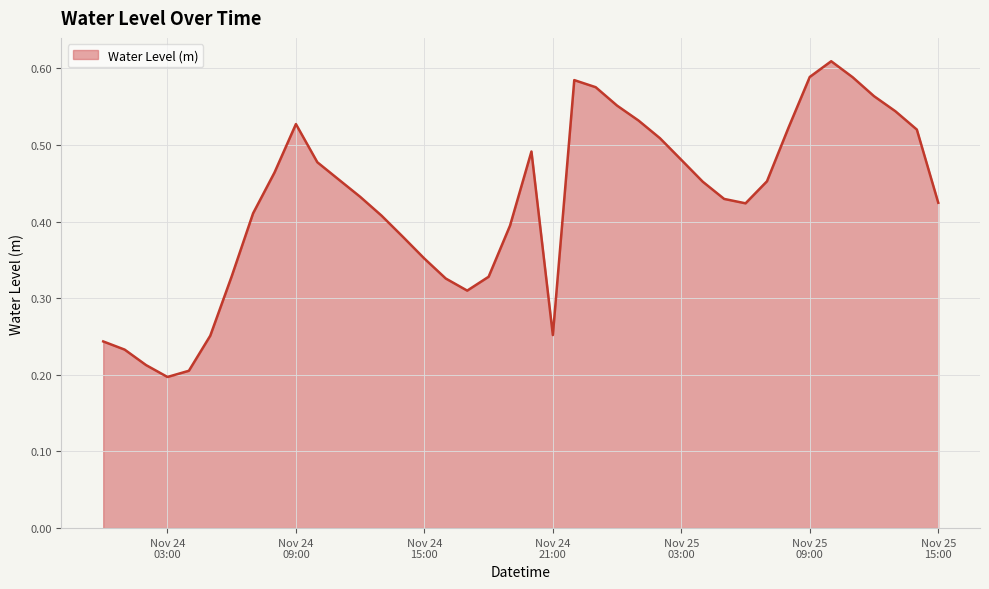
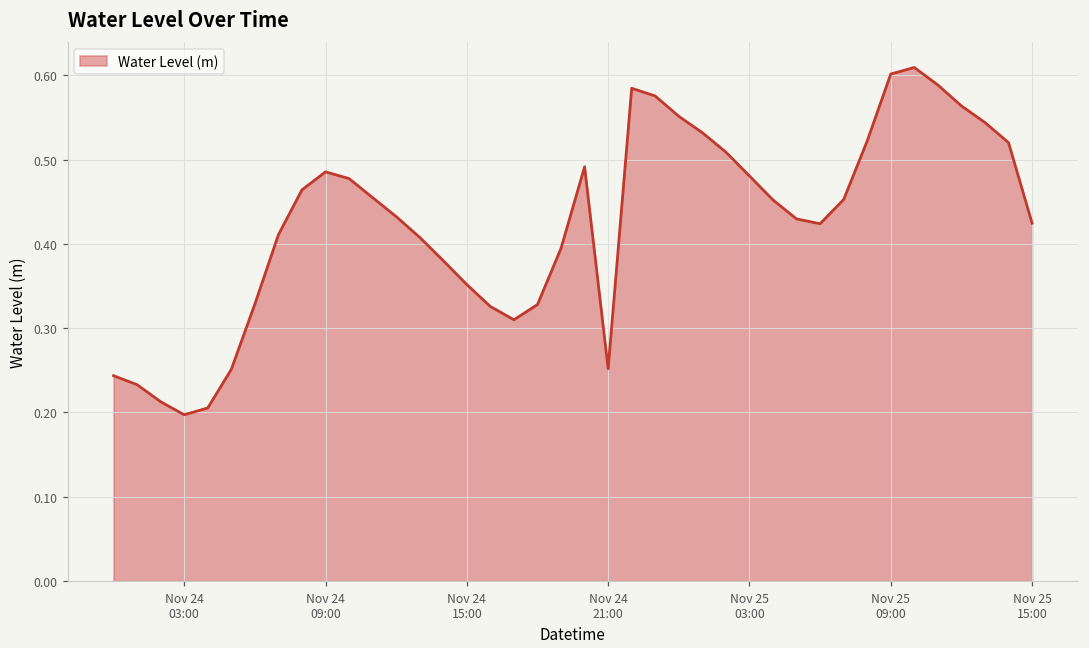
  {
    "Nov 24 03:00": 0.20,
-   "Nov 24 09:00": 0.53,
+   "Nov 24 09:00": 0.49,
    "Nov 24 15:00": 0.35,
    "Nov 24 21:00": 0.25,
    "Nov 25 03:00": 0.48,
-   "Nov 25 09:00": 0.59,
+   "Nov 25 09:00": 0.60,
    "Nov 25 15:00": 0.42
  }
